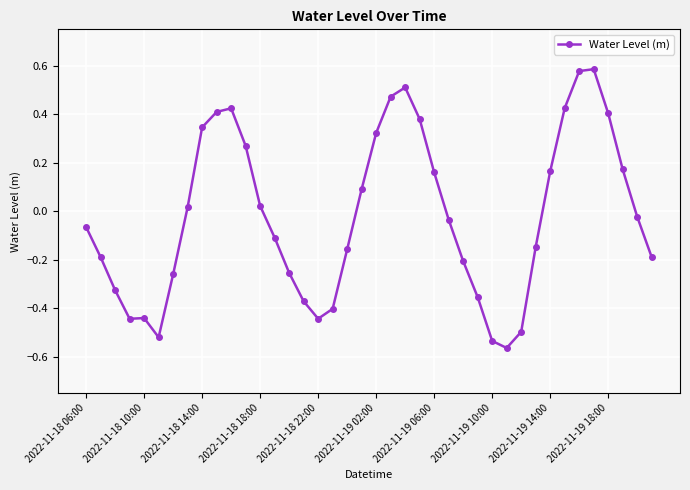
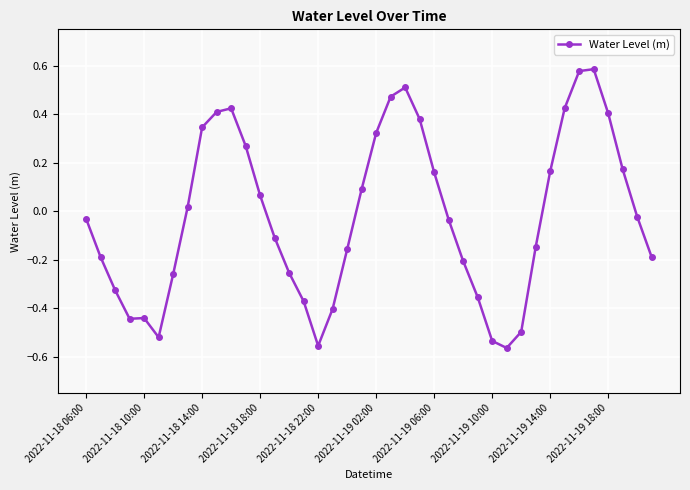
  {
-   "2022-11-18 06:00": -0.07,
+   "2022-11-18 06:00": -0.03,
    "2022-11-18 10:00": -0.44,
    "2022-11-18 14:00": 0.35,
-   "2022-11-18 18:00": 0.02,
-   "2022-11-18 22:00": -0.44,
+   "2022-11-18 18:00": 0.06,
+   "2022-11-18 22:00": -0.56,
    "2022-11-19 02:00": 0.32,
    "2022-11-19 06:00": 0.16,
    "2022-11-19 10:00": -0.54,
    "2022-11-19 14:00": 0.16,
    "2022-11-19 18:00": 0.40
  }
